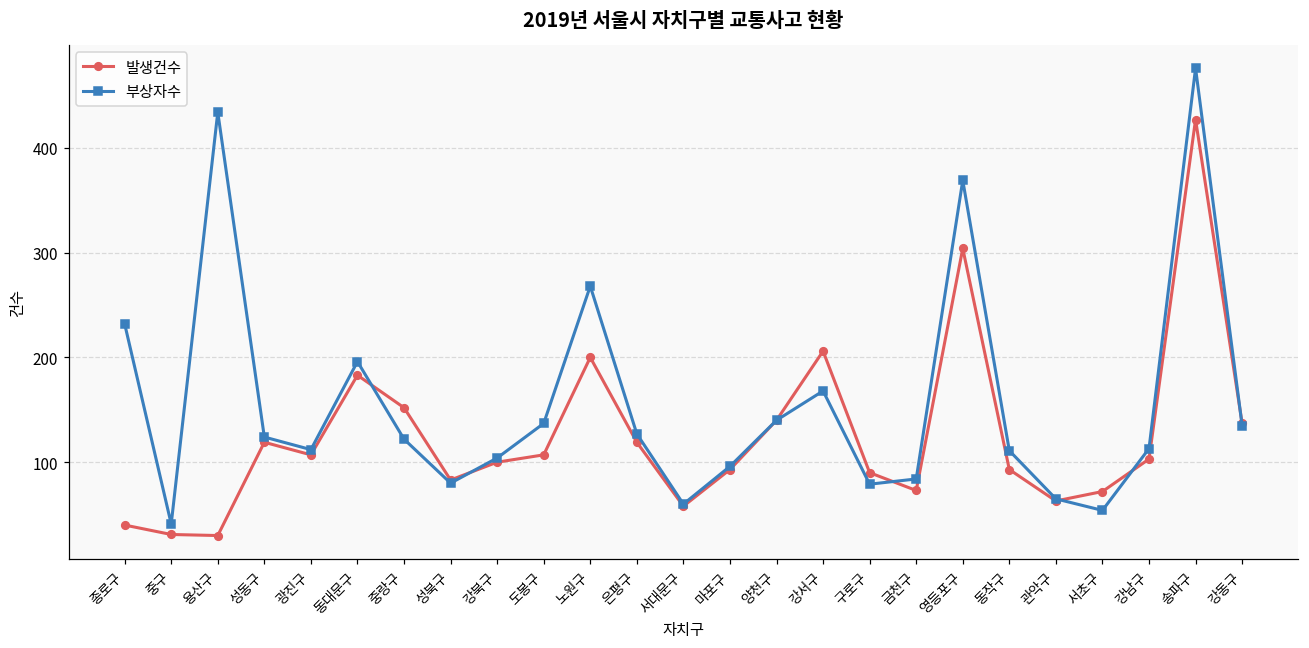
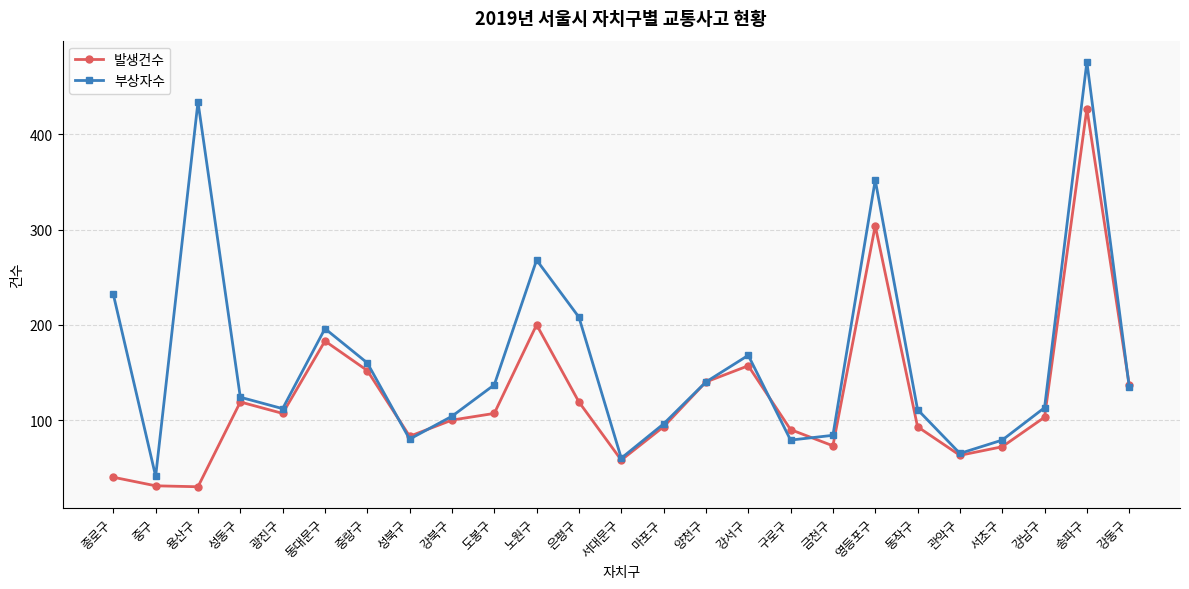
  {
    "발생건수": {
      "종로구": 40,
      "중구": 30,
      "용산구": 30,
      "성동구": 120,
      "광진구": 110,
      "동대문구": 180,
      "중랑구": 150,
      "성북구": 80,
      "강북구": 100,
      "도봉구": 110,
      "노원구": 200,
      "은평구": 120,
      "마포구": 90,
-     "강서구": 210,
+     "강서구": 160,
      "구로구": 90,
      "금천구": 70,
      "영등포구": 300,
      "동작구": 90,
      "서초구": 70,
      "강남구": 100,
      "송파구": 430
    },
    "부상자수": {
      "종로구": 230,
      "중구": 40,
      "용산구": 430,
      "성동구": 120,
      "광진구": 110,
      "동대문구": 200,
-     "중랑구": 120,
+     "중랑구": 160,
      "성북구": 80,
      "강북구": 100,
      "도봉구": 140,
      "노원구": 270,
-     "은평구": 130,
+     "은평구": 210,
      "마포구": 100,
      "강서구": 170,
      "구로구": 80,
      "금천구": 80,
-     "영등포구": 370,
+     "영등포구": 350,
      "동작구": 110,
-     "서초구": 50,
+     "서초구": 80,
      "강남구": 110,
      "송파구": 480
    }
  }
